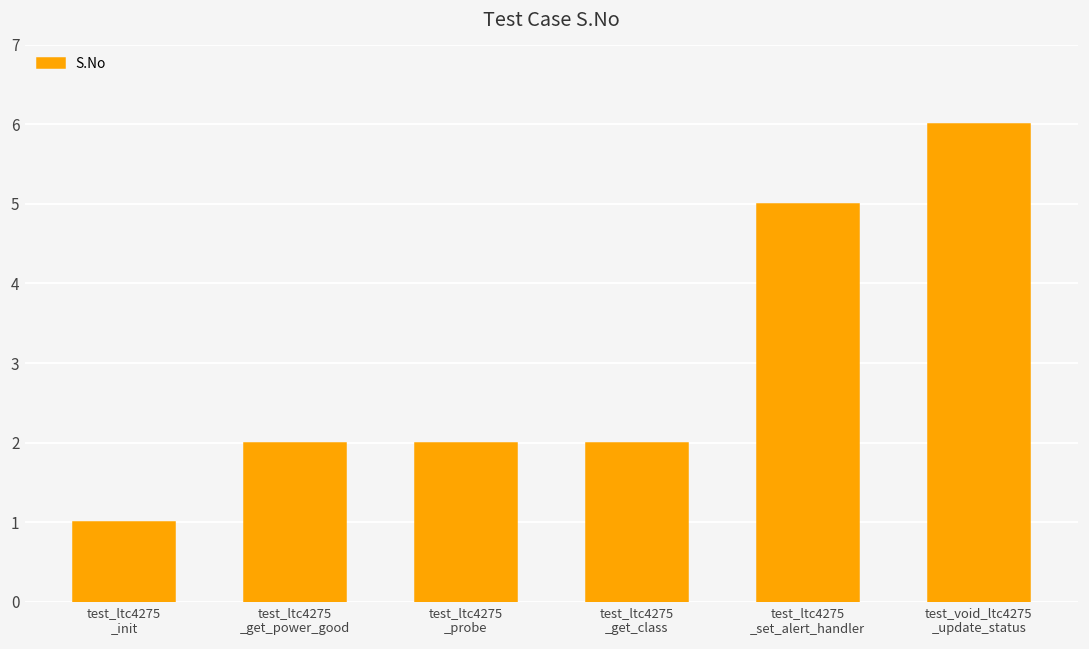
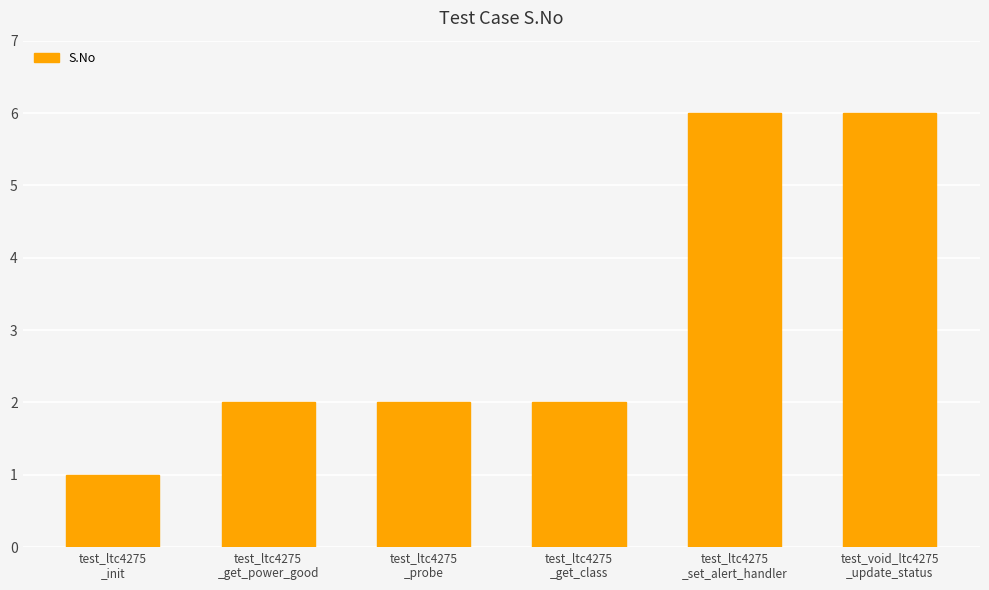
  {
    "test_ltc4275 _init": 1,
    "test_ltc4275 _get_power_good": 2,
    "test_ltc4275 _probe": 2,
    "test_ltc4275 _get_class": 2,
-   "test_ltc4275 _set_alert_handler": 5,
+   "test_ltc4275 _set_alert_handler": 6,
    "test_void_ltc4275 _update_status": 6
  }
